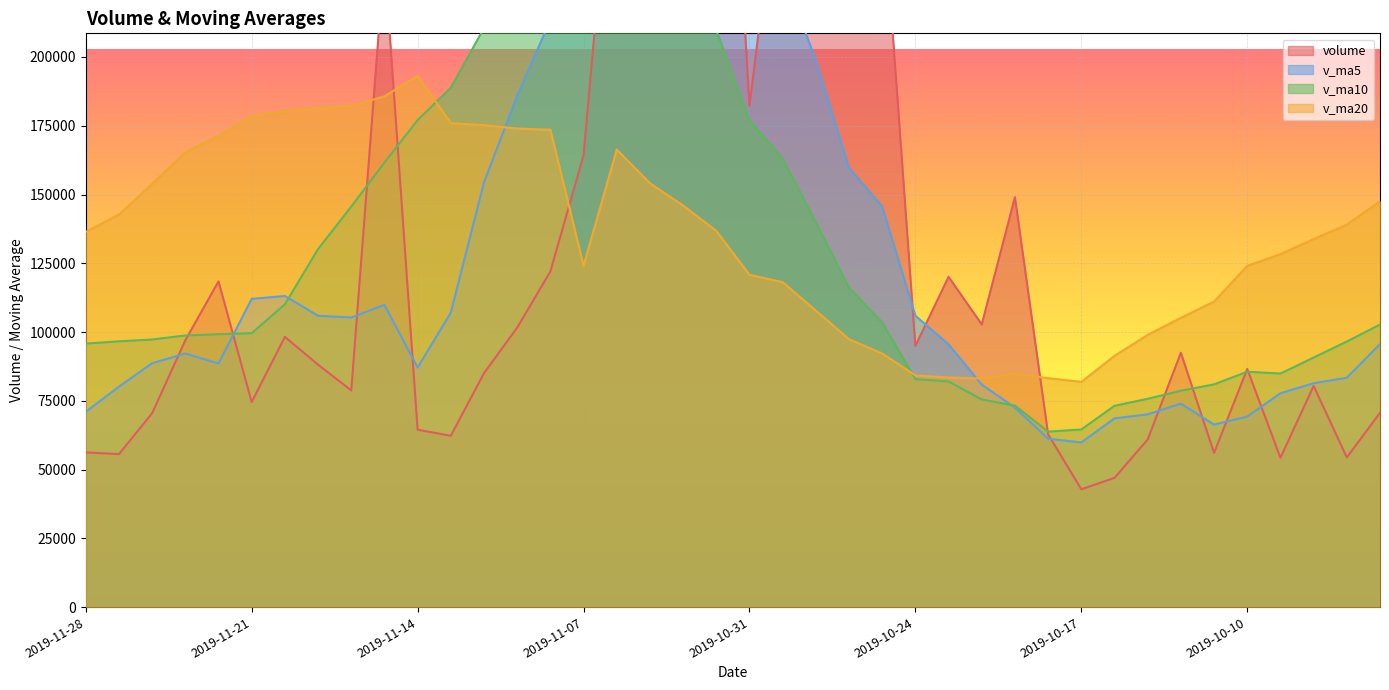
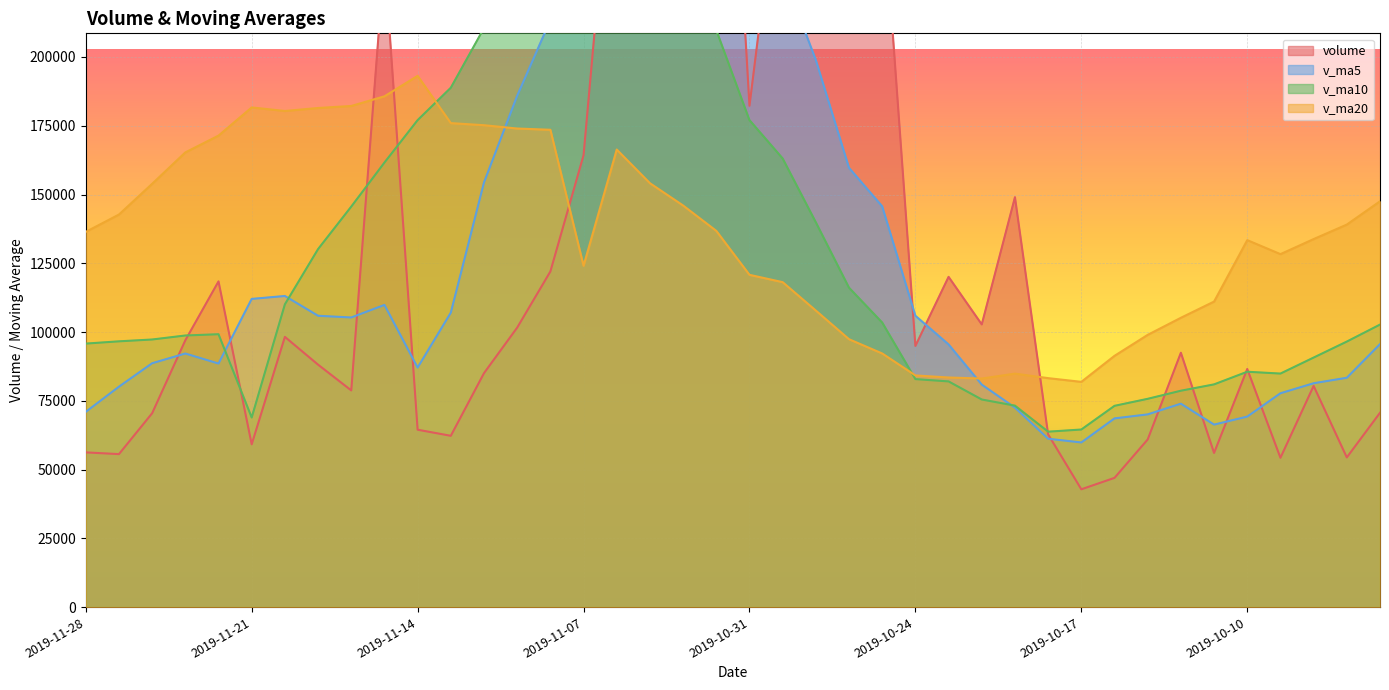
  {
    "volume": {
      "2019-11-28": 56000,
-     "2019-11-21": 75000,
+     "2019-11-21": 59000,
      "2019-11-14": 65000,
      "2019-11-07": 164000,
      "2019-10-31": 182000,
      "2019-10-24": 95000,
      "2019-10-17": 43000,
      "2019-10-10": 87000
    },
    "v_ma5": {
      "2019-11-28": 71000,
      "2019-11-21": 112000,
      "2019-11-14": 87000,
      "2019-10-24": 106000,
      "2019-10-17": 60000,
      "2019-10-10": 69000
    },
    "v_ma10": {
      "2019-11-28": 96000,
-     "2019-11-21": 100000,
+     "2019-11-21": 69000,
      "2019-11-14": 177000,
      "2019-10-31": 177000,
      "2019-10-24": 83000,
      "2019-10-17": 65000,
      "2019-10-10": 86000
    },
    "v_ma20": {
      "2019-11-28": 136000,
-     "2019-11-21": 179000,
+     "2019-11-21": 182000,
      "2019-11-14": 193000,
      "2019-11-07": 124000,
      "2019-10-31": 121000,
      "2019-10-24": 84000,
      "2019-10-17": 82000,
-     "2019-10-10": 124000
+     "2019-10-10": 133000
    }
  }
